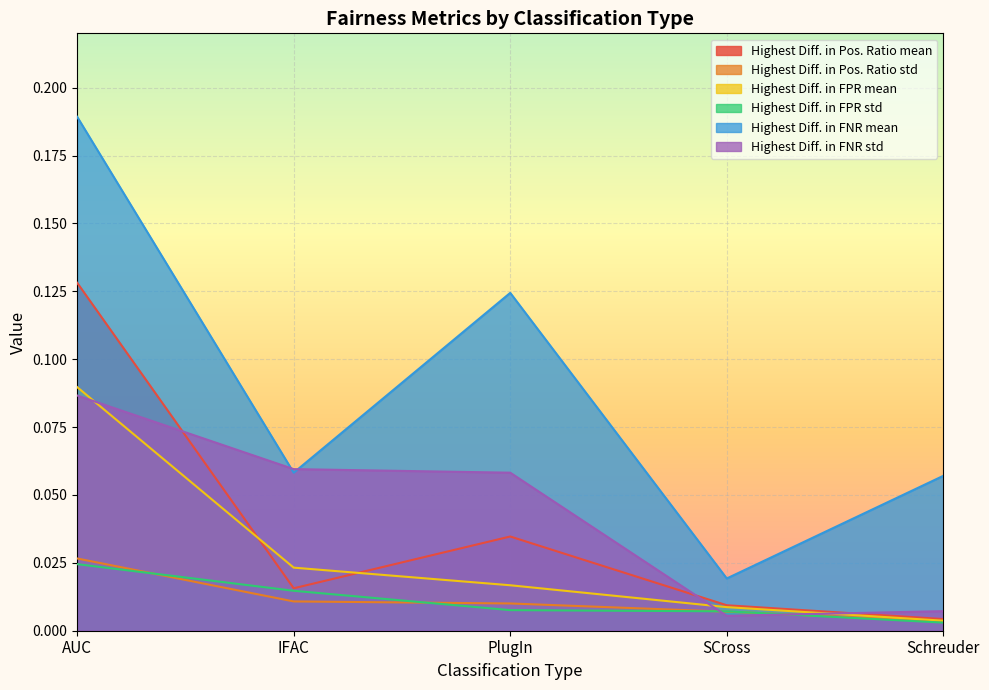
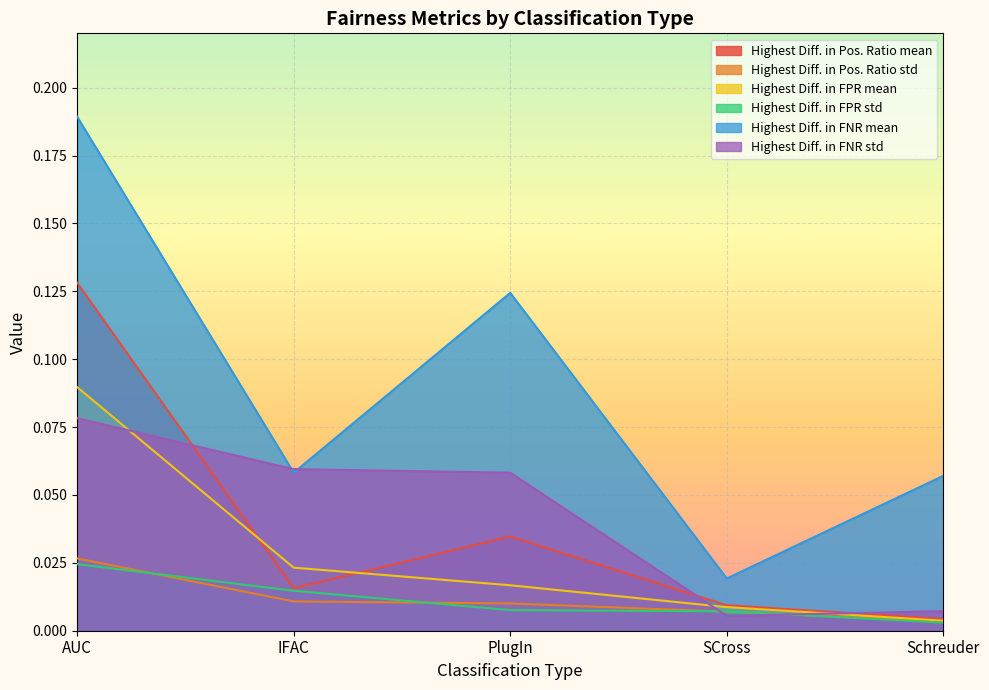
  {
    "Highest Diff. in FPR mean": {
      "AUC": 0.090,
      "IFAC": 0.023,
      "PlugIn": 0.017
    },
    "Highest Diff. in FPR std": {
      "AUC": 0.025,
      "PlugIn": 0.008
    },
    "Highest Diff. in FNR mean": {
      "AUC": 0.189,
      "IFAC": 0.058,
      "PlugIn": 0.124,
      "SCross": 0.019,
      "Schreuder": 0.057
    },
    "Highest Diff. in FNR std": {
-     "AUC": 0.087,
+     "AUC": 0.078,
      "IFAC": 0.060,
      "PlugIn": 0.058,
      "SCross": 0.005,
      "Schreuder": 0.007
    }
  }
